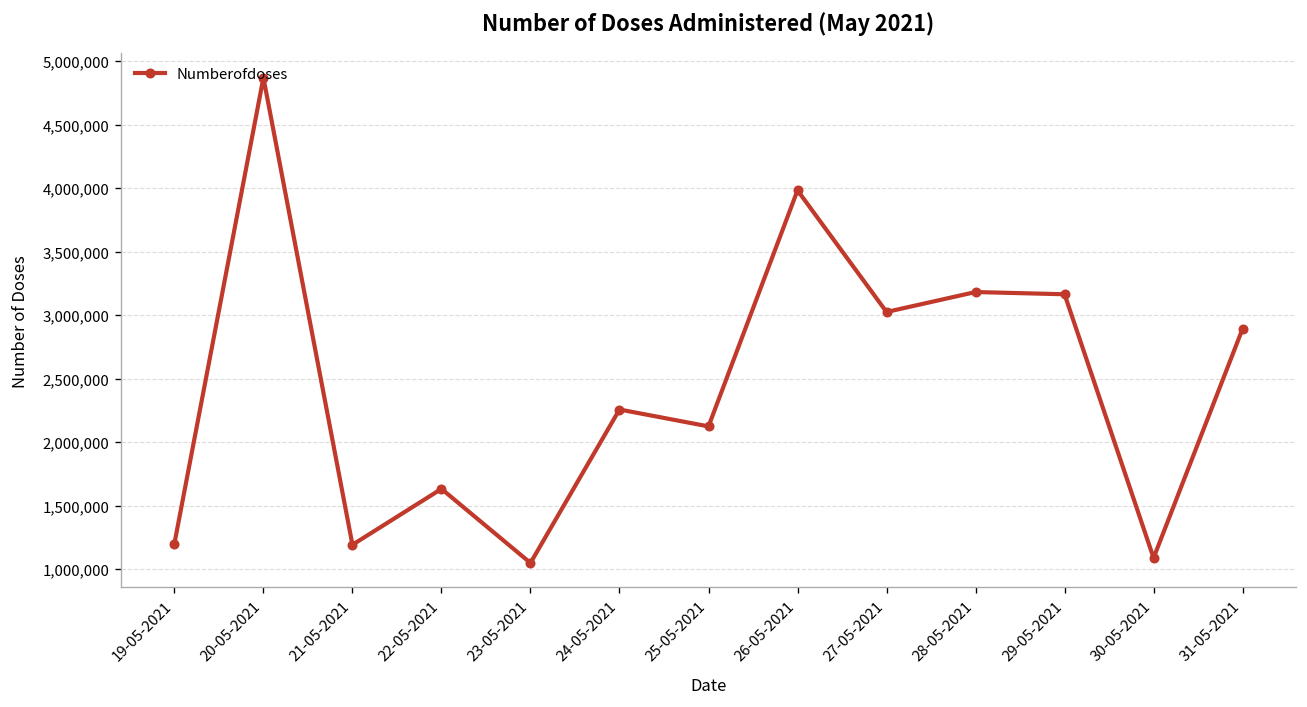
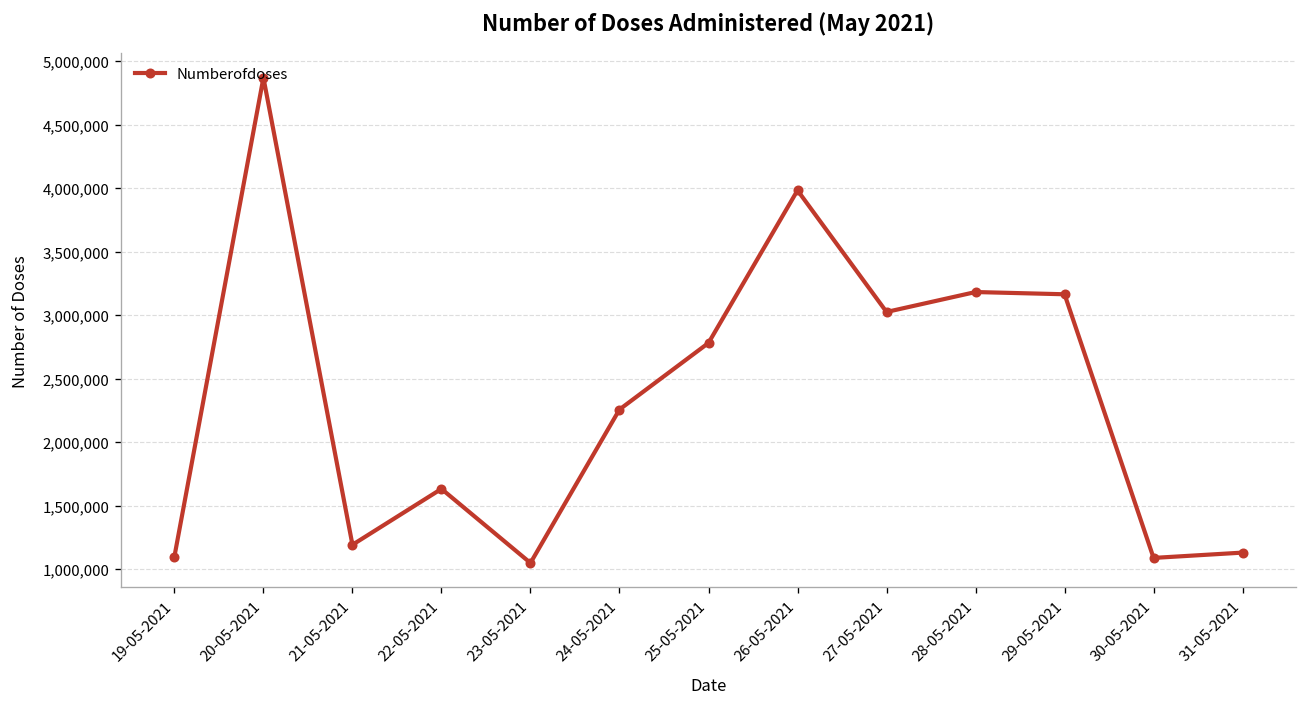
  {
-   "19-05-2021": "1,200,000",
+   "19-05-2021": "1,100,000",
    "20-05-2021": "4,870,000",
    "21-05-2021": "1,190,000",
    "22-05-2021": "1,630,000",
    "23-05-2021": "1,050,000",
    "24-05-2021": "2,260,000",
-   "25-05-2021": "2,120,000",
+   "25-05-2021": "2,780,000",
    "26-05-2021": "3,980,000",
    "27-05-2021": "3,020,000",
    "28-05-2021": "3,180,000",
    "29-05-2021": "3,160,000",
    "30-05-2021": "1,090,000",
-   "31-05-2021": "2,890,000"
+   "31-05-2021": "1,130,000"
  }
